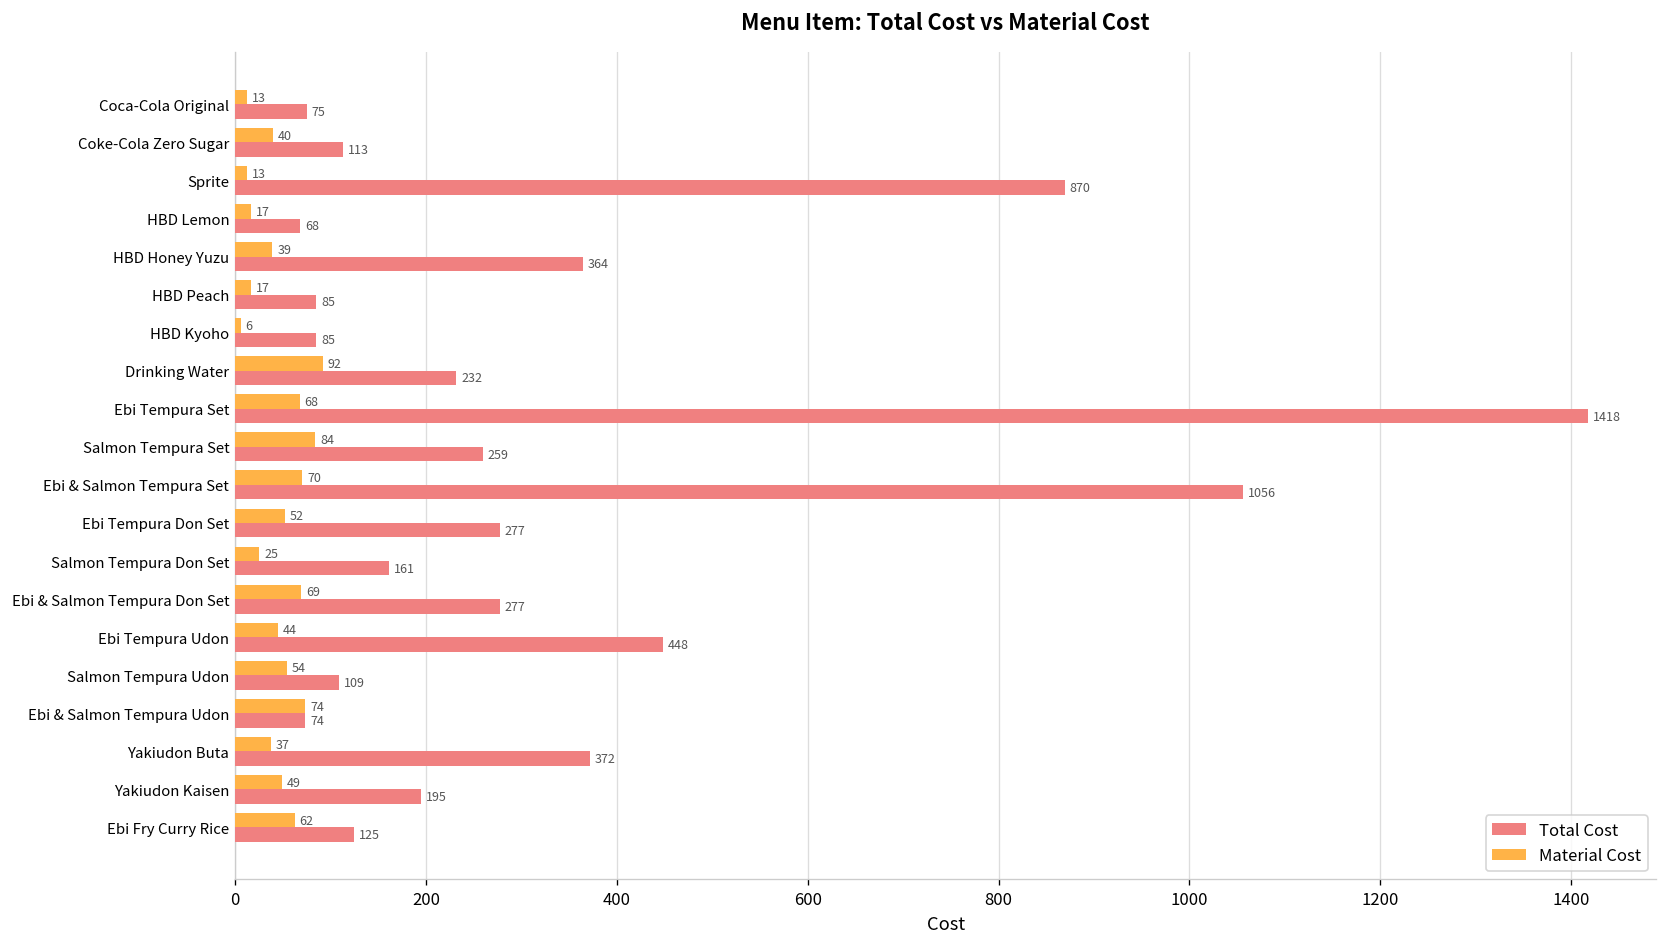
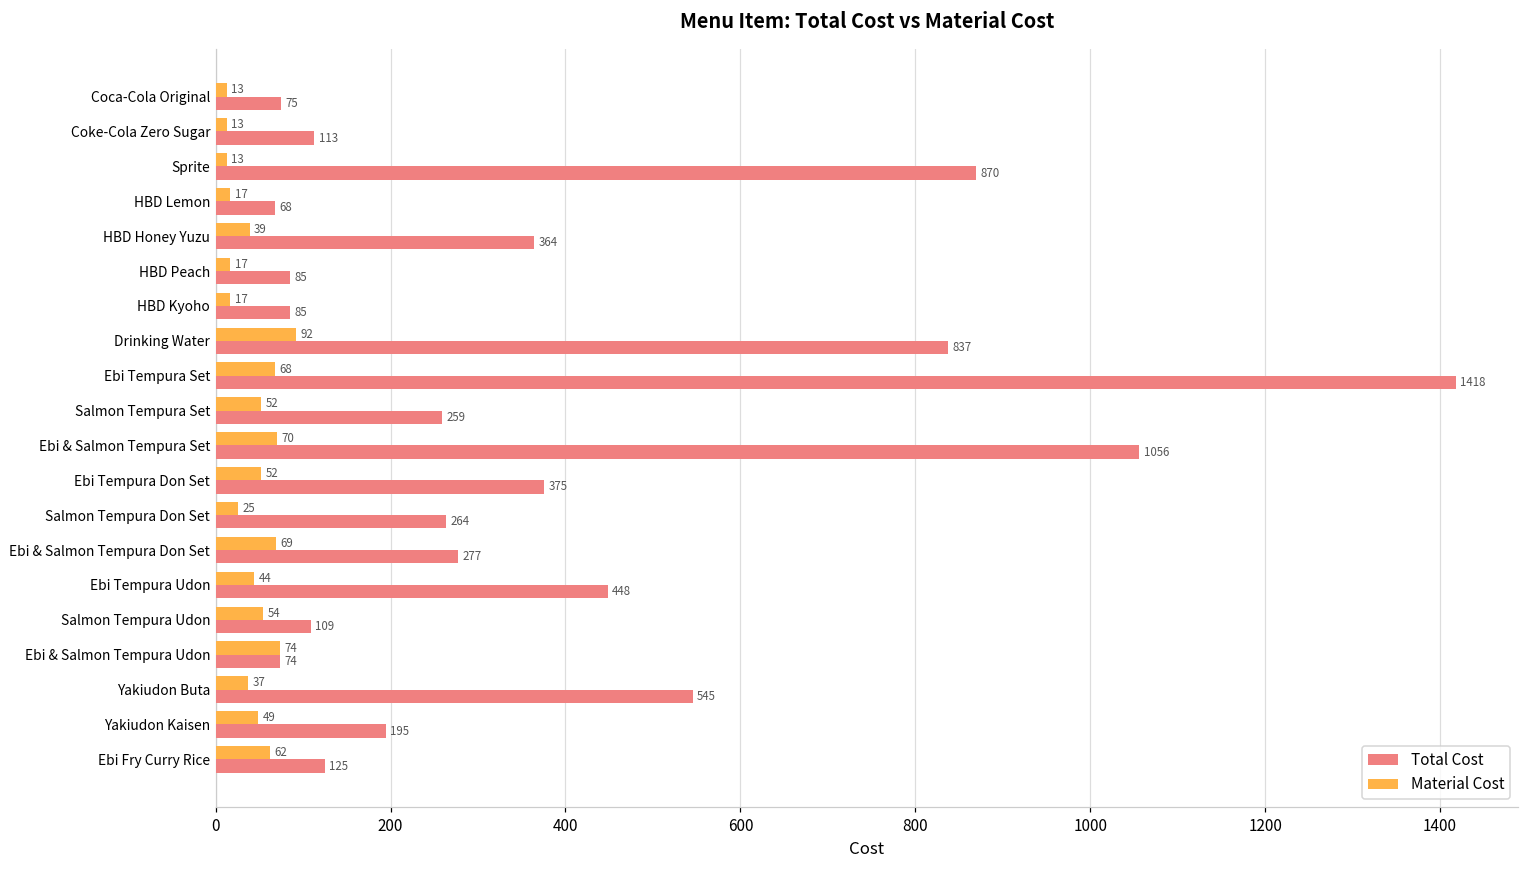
  {
    "Total Cost": {
      "Coca-Cola Original": 75,
      "Coke-Cola Zero Sugar": 113,
      "Sprite": 870,
      "HBD Lemon": 68,
      "HBD Honey Yuzu": 364,
      "HBD Peach": 85,
      "HBD Kyoho": 85,
-     "Drinking Water": 232,
+     "Drinking Water": 837,
      "Ebi Tempura Set": 1418,
      "Salmon Tempura Set": 259,
      "Ebi & Salmon Tempura Set": 1056,
-     "Ebi Tempura Don Set": 277,
-     "Salmon Tempura Don Set": 161,
+     "Ebi Tempura Don Set": 375,
+     "Salmon Tempura Don Set": 264,
      "Ebi & Salmon Tempura Don Set": 277,
      "Ebi Tempura Udon": 448,
      "Salmon Tempura Udon": 109,
      "Ebi & Salmon Tempura Udon": 74,
-     "Yakiudon Buta": 372,
+     "Yakiudon Buta": 545,
      "Yakiudon Kaisen": 195,
      "Ebi Fry Curry Rice": 125
    },
    "Material Cost": {
      "Coca-Cola Original": 13,
-     "Coke-Cola Zero Sugar": 40,
+     "Coke-Cola Zero Sugar": 13,
      "Sprite": 13,
      "HBD Lemon": 17,
      "HBD Honey Yuzu": 39,
      "HBD Peach": 17,
-     "HBD Kyoho": 6,
+     "HBD Kyoho": 17,
      "Drinking Water": 92,
      "Ebi Tempura Set": 68,
-     "Salmon Tempura Set": 84,
+     "Salmon Tempura Set": 52,
      "Ebi & Salmon Tempura Set": 70,
      "Ebi Tempura Don Set": 52,
      "Salmon Tempura Don Set": 25,
      "Ebi & Salmon Tempura Don Set": 69,
      "Ebi Tempura Udon": 44,
      "Salmon Tempura Udon": 54,
      "Ebi & Salmon Tempura Udon": 74,
      "Yakiudon Buta": 37,
      "Yakiudon Kaisen": 49,
      "Ebi Fry Curry Rice": 62
    }
  }
